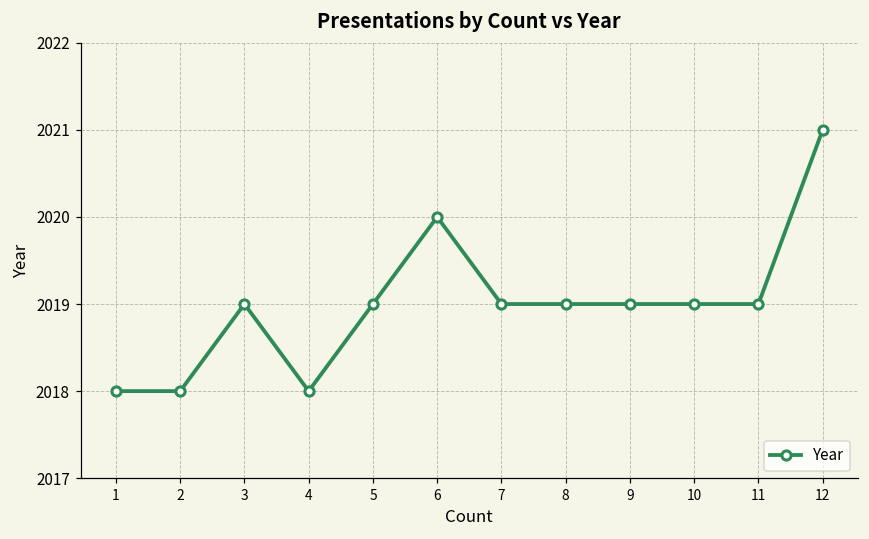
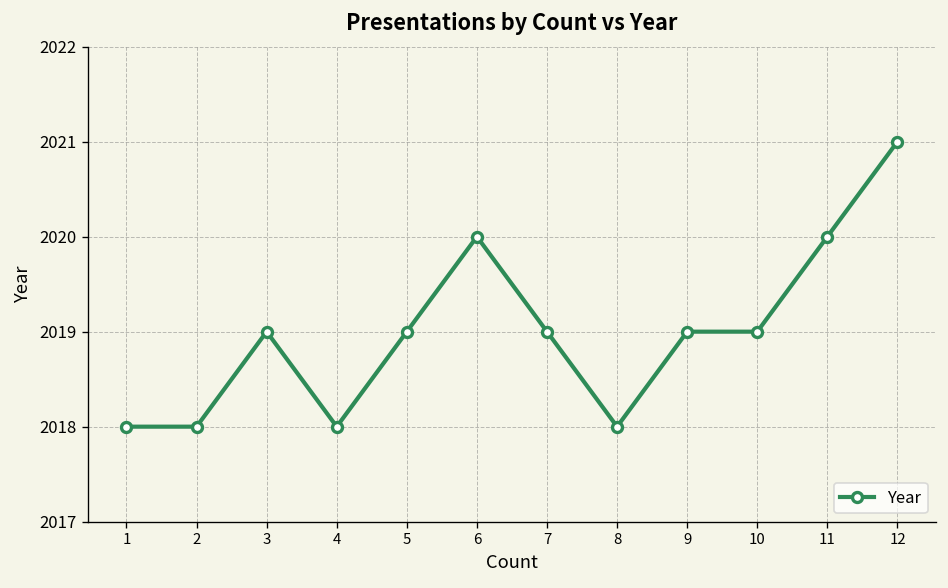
  {
    "1": 2018,
    "2": 2018,
    "3": 2019,
    "4": 2018,
    "5": 2019,
    "6": 2020,
    "7": 2019,
-   "8": 2019,
+   "8": 2018,
    "9": 2019,
    "10": 2019,
-   "11": 2019,
+   "11": 2020,
    "12": 2021
  }
